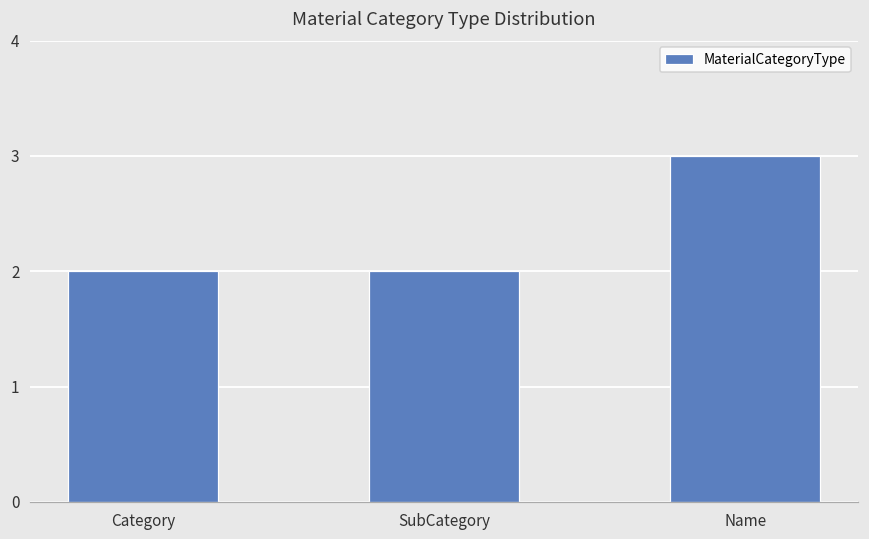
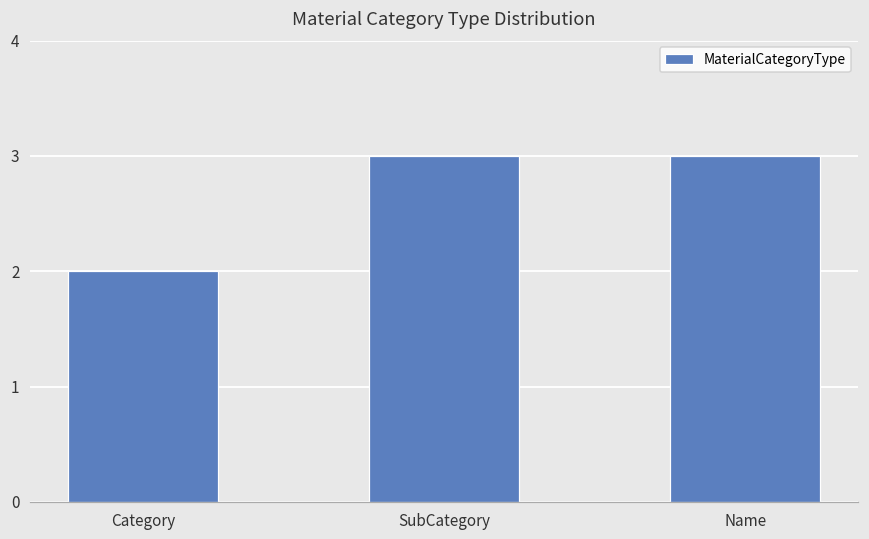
  {
    "Category": 2,
-   "SubCategory": 2,
+   "SubCategory": 3,
    "Name": 3
  }
